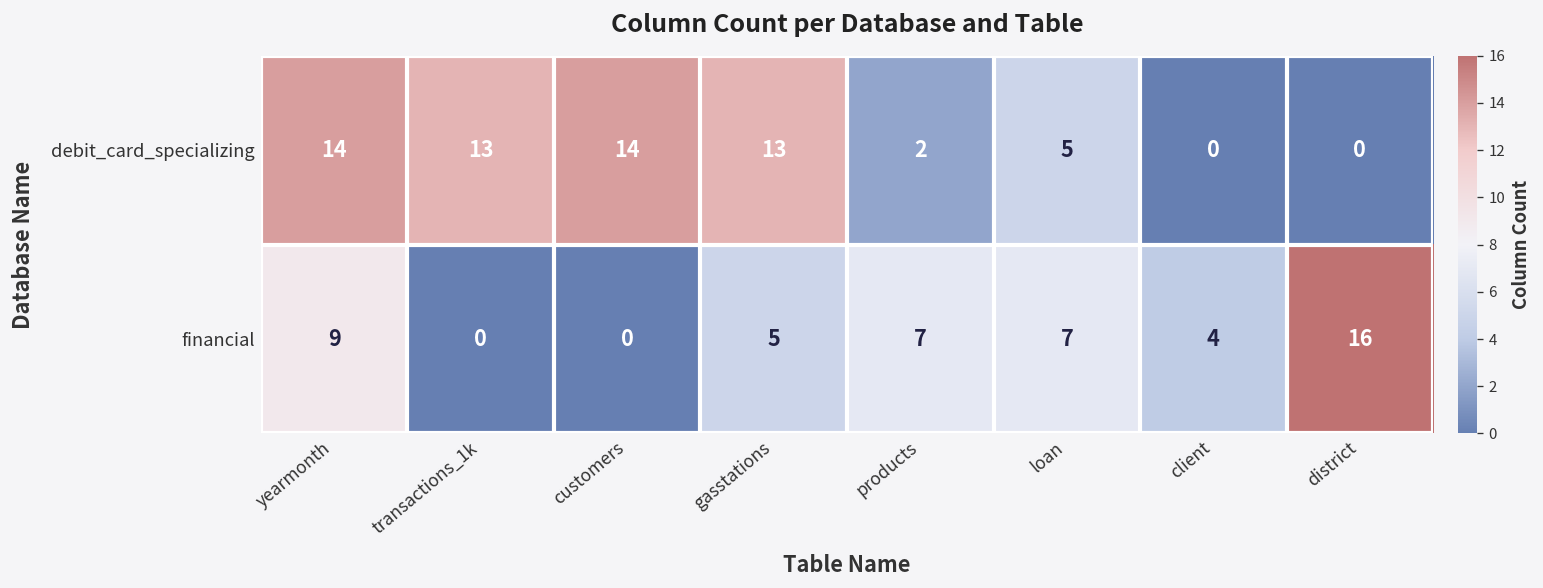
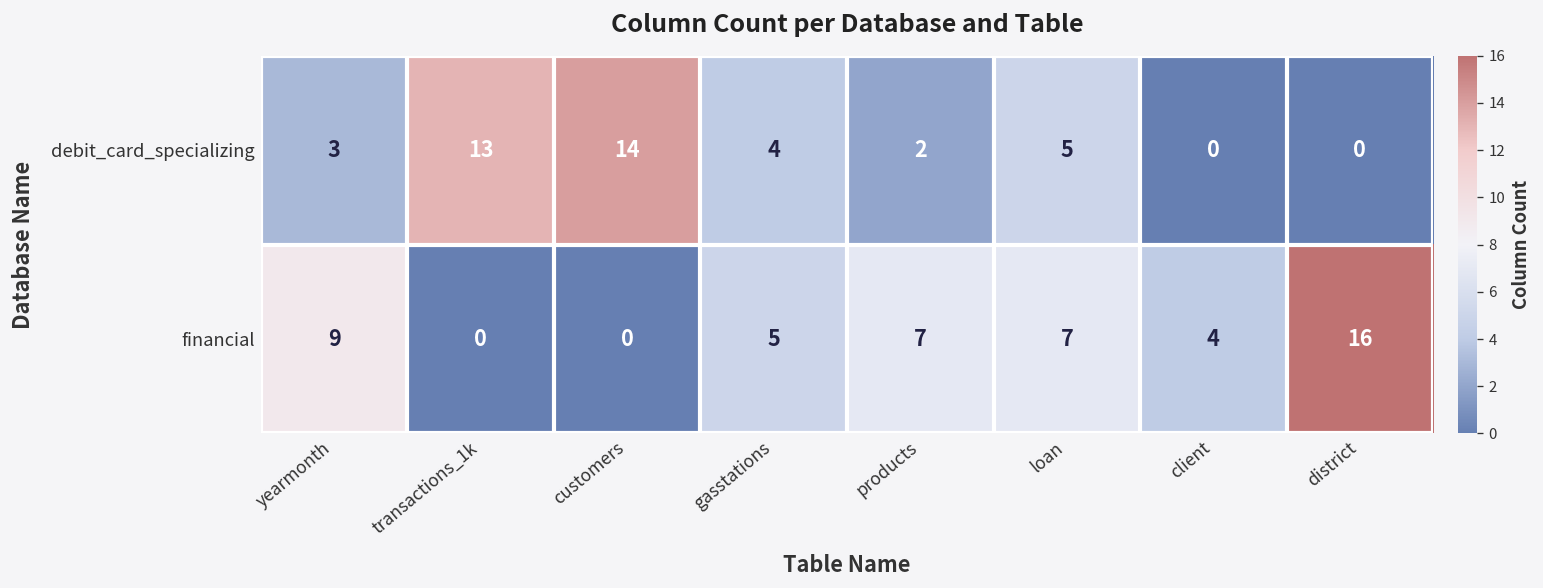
  {
    "debit_card_specializing": {
-     "yearmonth": 14,
+     "yearmonth": 3,
      "transactions_1k": 13,
      "customers": 14,
-     "gasstations": 13,
+     "gasstations": 4,
      "products": 2,
      "loan": 5,
      "client": 0,
      "district": 0
    },
    "financial": {
      "yearmonth": 9,
      "transactions_1k": 0,
      "customers": 0,
      "gasstations": 5,
      "products": 7,
      "loan": 7,
      "client": 4,
      "district": 16
    }
  }
